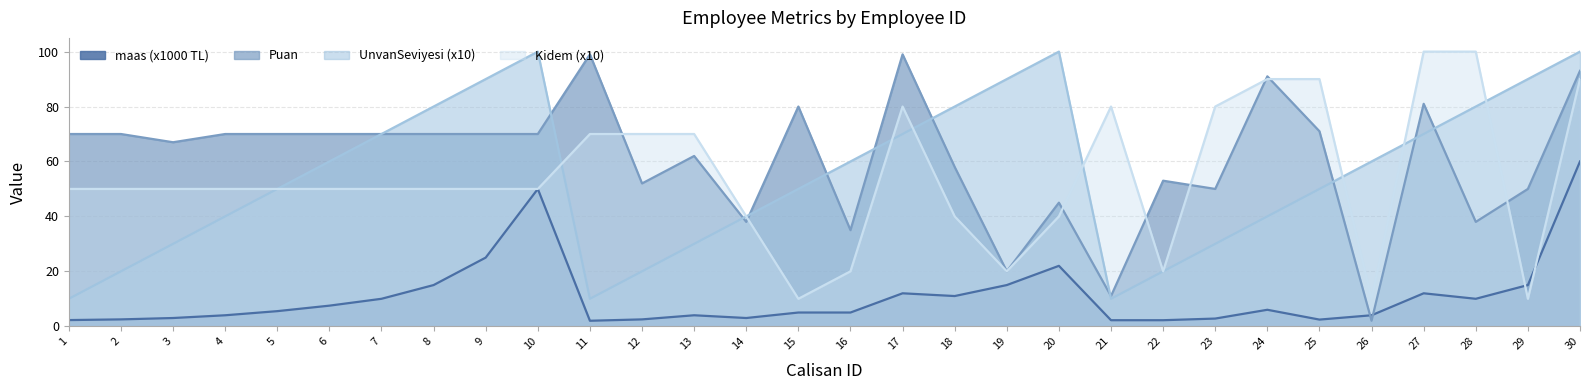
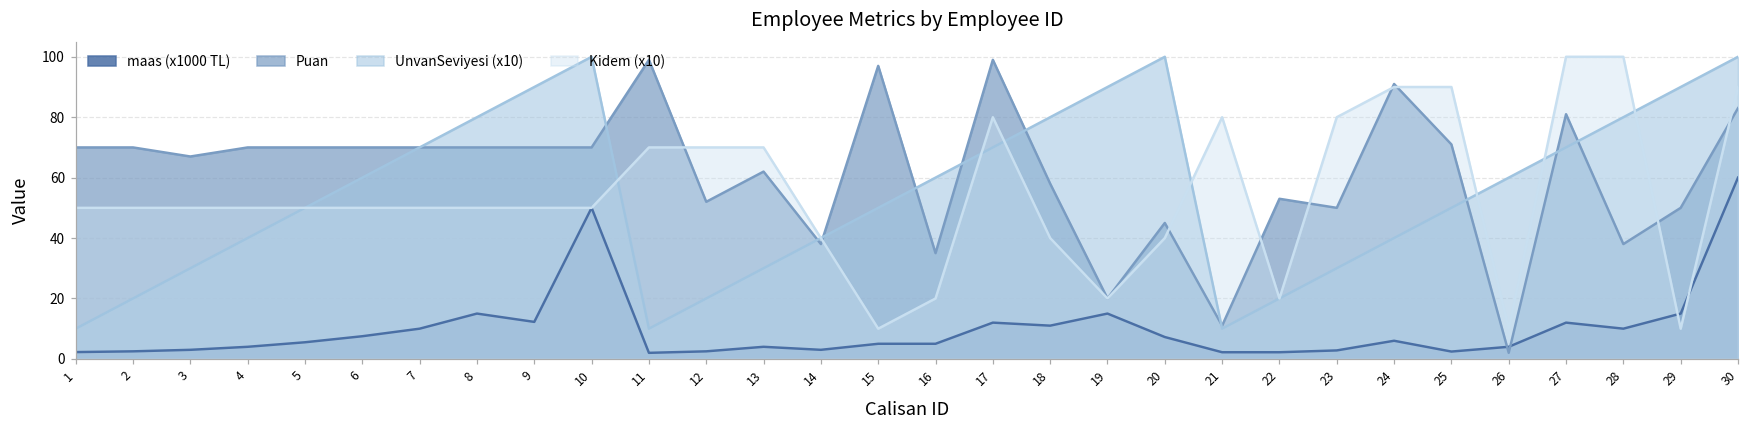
  {
    "maas (x1000 TL)": {
      "1": 2,
      "2": 3,
      "3": 3,
      "4": 4,
      "5": 6,
      "6": 8,
      "7": 10,
      "8": 15,
-     "9": 25,
+     "9": 12,
      "11": 2,
      "12": 3,
      "13": 4,
      "14": 3,
      "15": 5,
      "16": 5,
      "17": 12,
      "18": 11,
      "19": 15,
-     "20": 22,
+     "20": 7,
      "21": 2,
      "22": 2,
      "23": 3,
      "24": 6,
      "25": 2,
      "26": 4,
      "27": 12,
      "28": 10,
      "29": 15,
      "30": 60
    },
    "Puan": {
      "1": 70,
      "2": 70,
      "3": 67,
      "4": 70,
      "5": 70,
      "6": 70,
      "8": 70,
      "9": 70,
      "10": 70,
      "11": 99,
      "12": 52,
      "13": 62,
      "14": 38,
-     "15": 80,
+     "15": 97,
      "16": 35,
      "17": 99,
      "18": 58,
      "20": 45,
      "21": 11,
      "22": 53,
      "23": 50,
      "24": 91,
      "25": 71,
      "26": 2,
      "27": 81,
      "28": 38,
      "29": 50,
-     "30": 93
+     "30": 83
    }
  }
